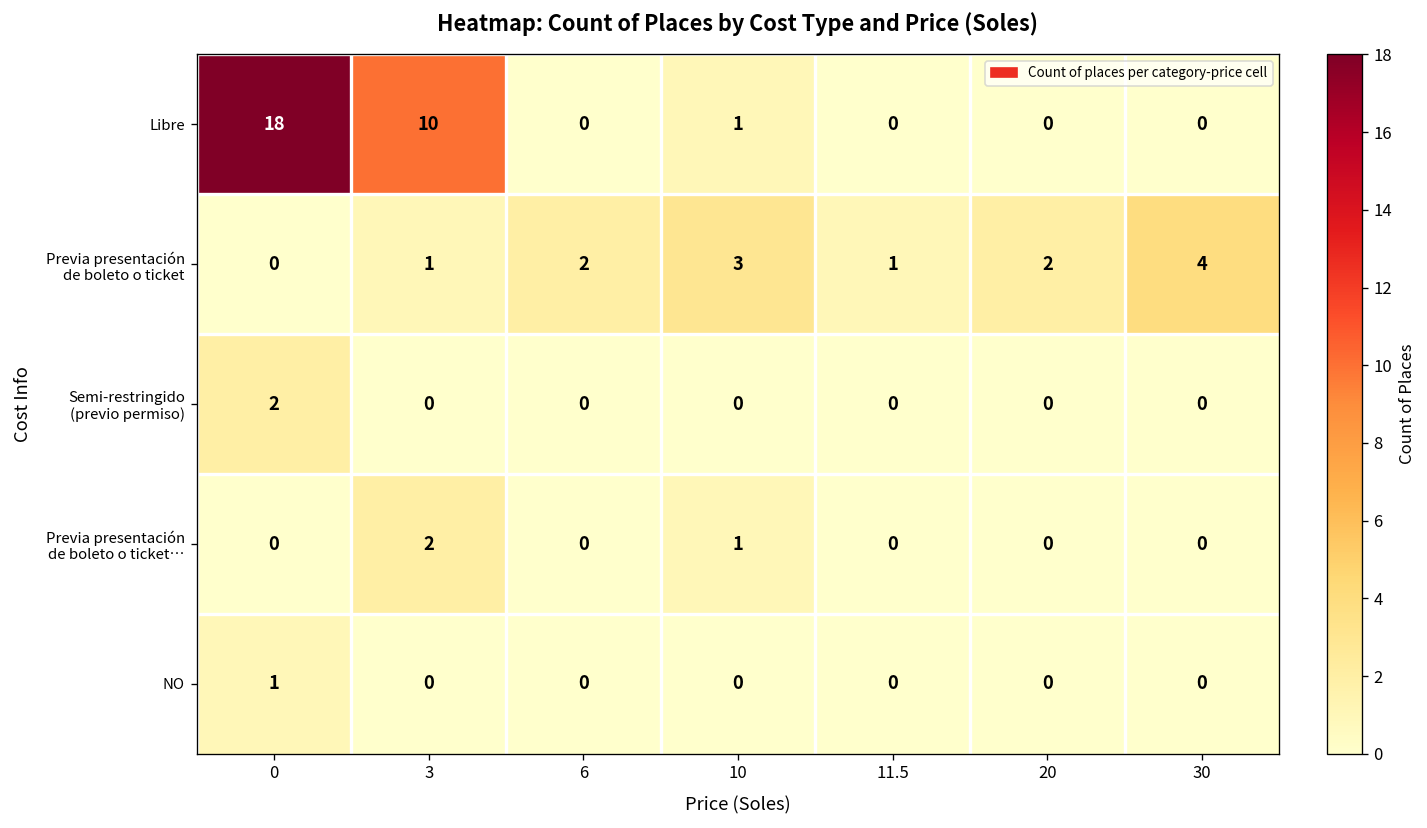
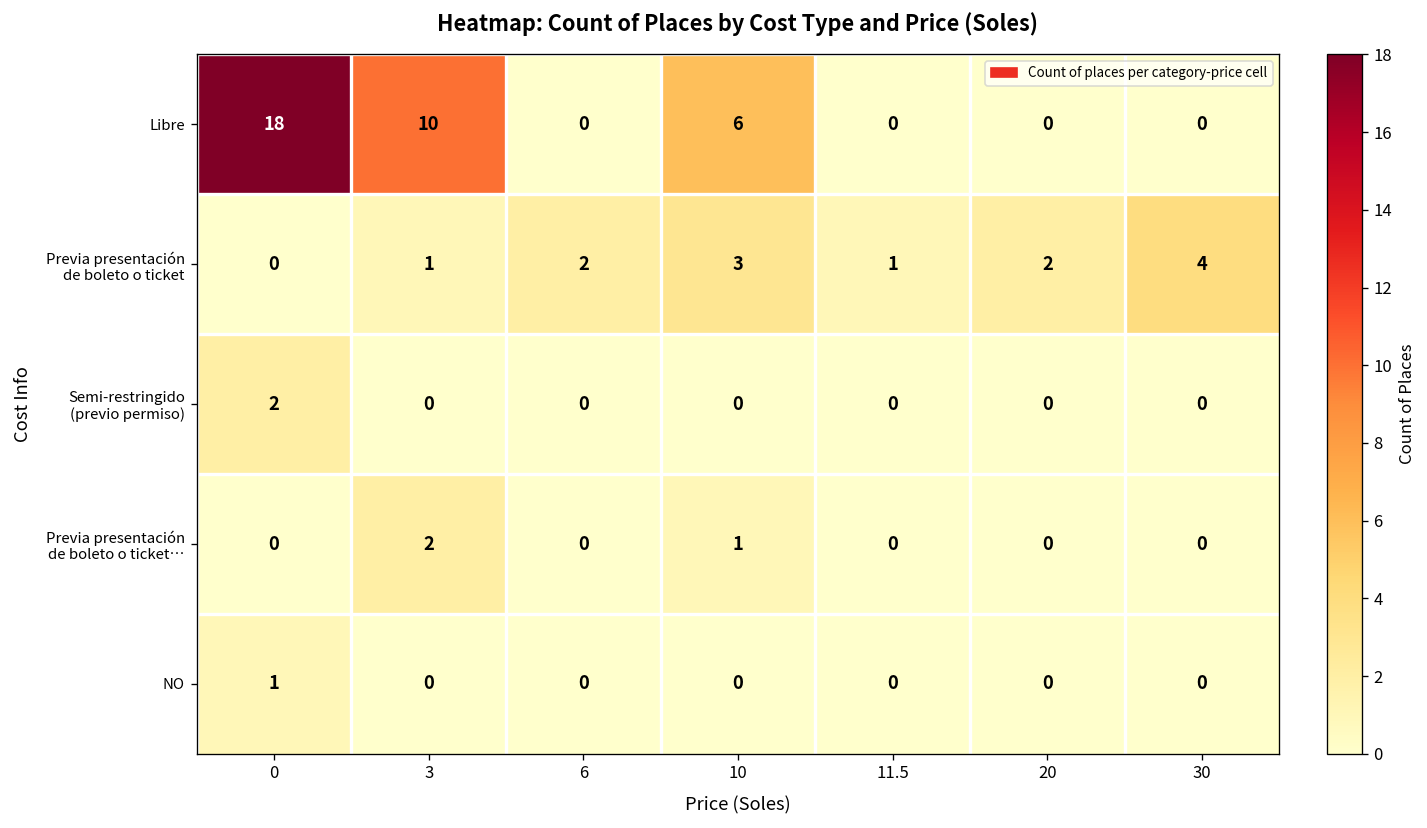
  {
    "Libre": {
      "0": 18,
      "3": 10,
      "6": 0,
-     "10": 1,
+     "10": 6,
      "11.5": 0,
      "20": 0,
      "30": 0
    },
    "Previa presentación de boleto o ticket": {
      "0": 0,
      "3": 1,
      "6": 2,
      "10": 3,
      "11.5": 1,
      "20": 2,
      "30": 4
    },
    "Semi-restringido (previo permiso)": {
      "0": 2,
      "3": 0,
      "6": 0,
      "10": 0,
      "11.5": 0,
      "20": 0,
      "30": 0
    },
    "Previa presentación de boleto o ticket…": {
      "0": 0,
      "3": 2,
      "6": 0,
      "10": 1,
      "11.5": 0,
      "20": 0,
      "30": 0
    },
    "NO": {
      "0": 1,
      "3": 0,
      "6": 0,
      "10": 0,
      "11.5": 0,
      "20": 0,
      "30": 0
    }
  }
